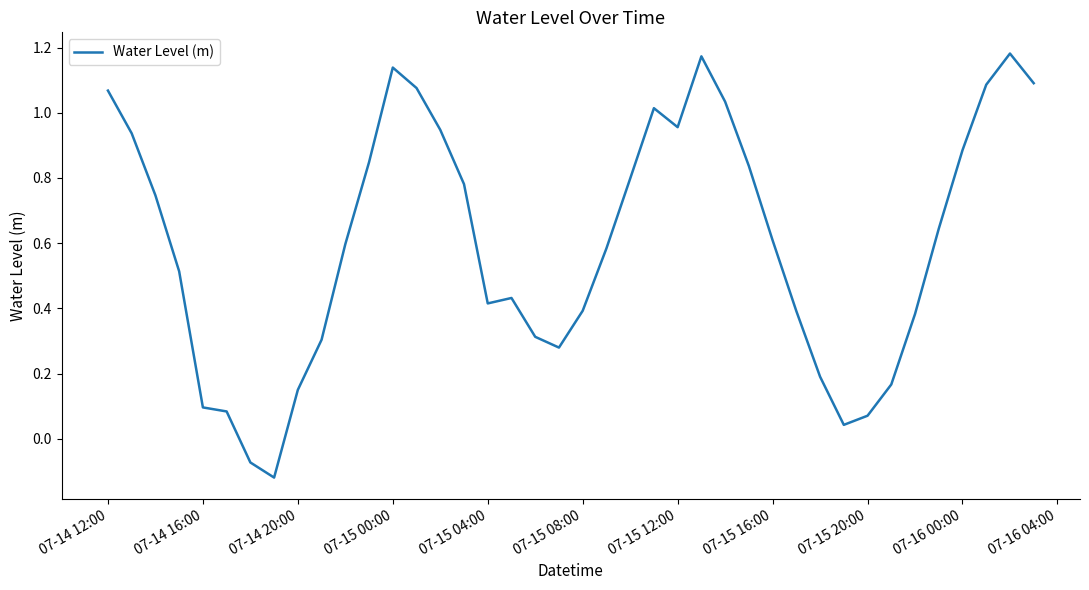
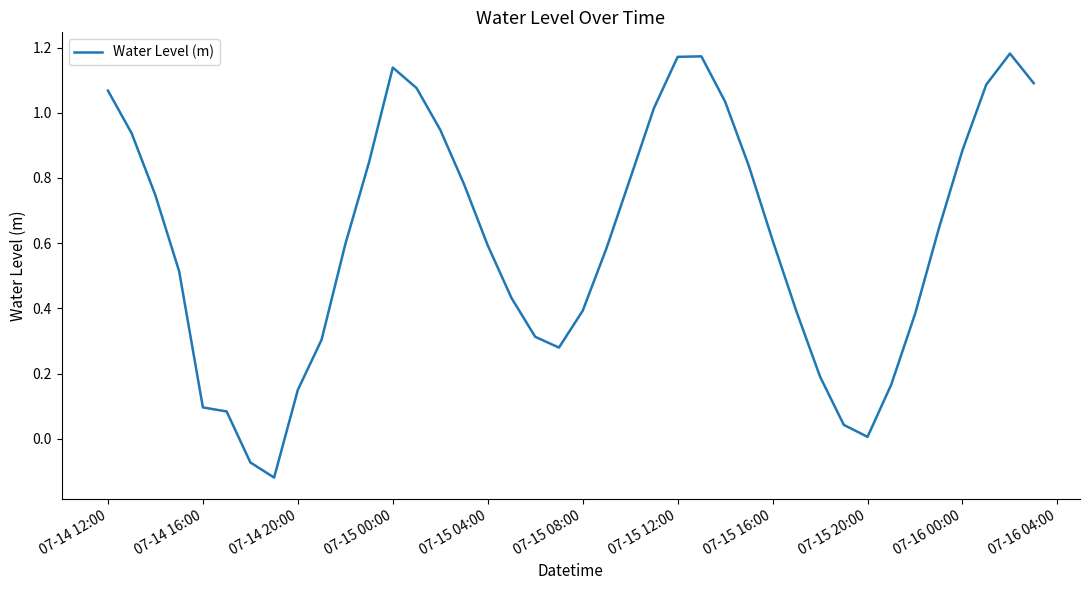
  {
    "07-14 12:00": 1.07,
    "07-14 16:00": 0.10,
    "07-14 20:00": 0.15,
    "07-15 00:00": 1.14,
-   "07-15 04:00": 0.42,
+   "07-15 04:00": 0.59,
    "07-15 08:00": 0.39,
-   "07-15 12:00": 0.96,
+   "07-15 12:00": 1.17,
    "07-15 16:00": 0.61,
-   "07-15 20:00": 0.07,
+   "07-15 20:00": 0.01,
    "07-16 00:00": 0.89
  }
